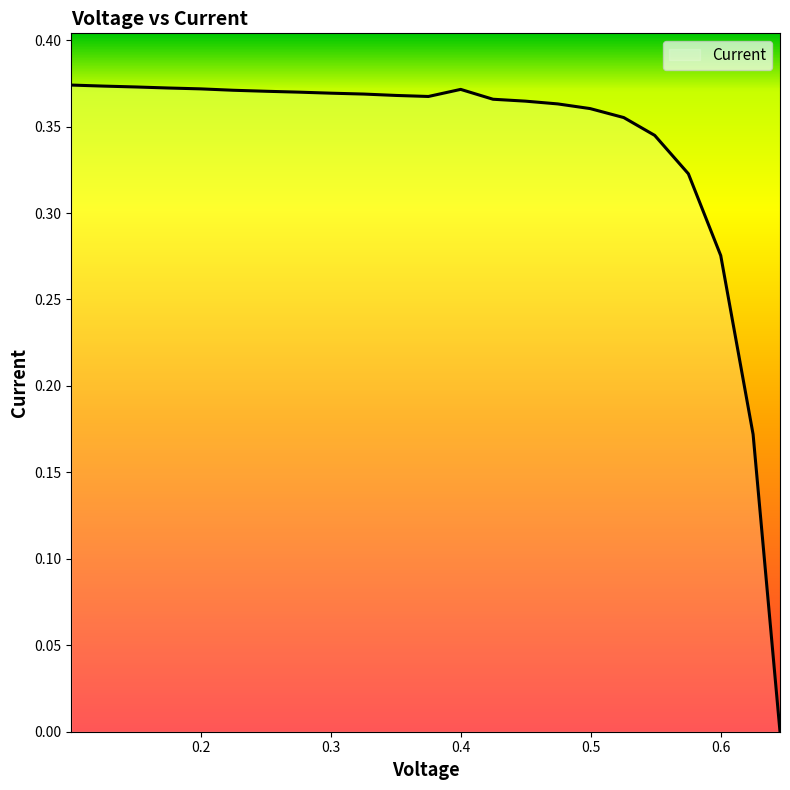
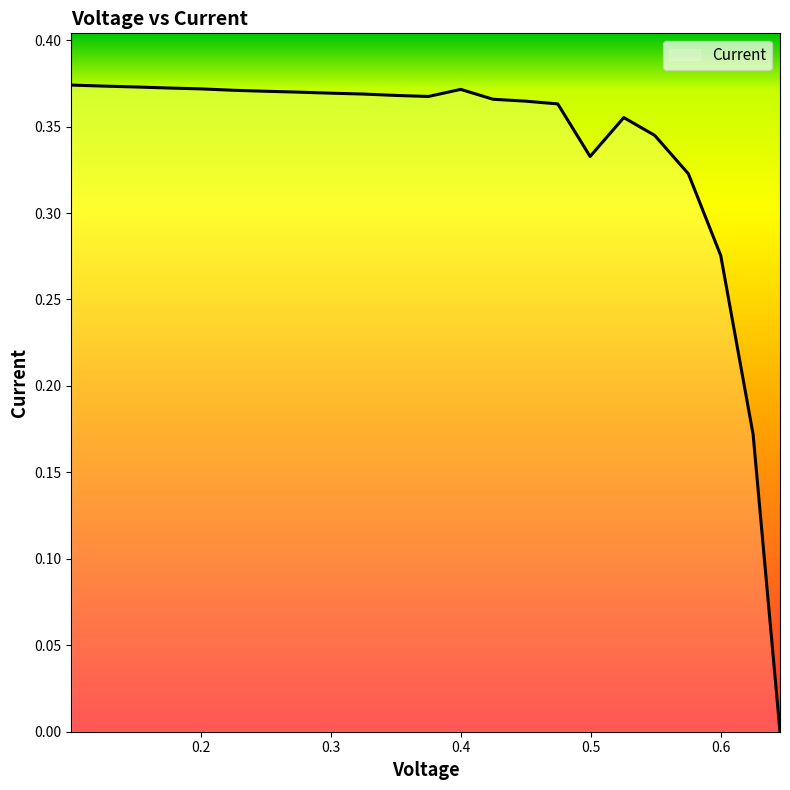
  {
    "0.2": 0.372,
    "0.4": 0.372,
-   "0.5": 0.360,
+   "0.5": 0.333,
    "0.6": 0.275
  }
